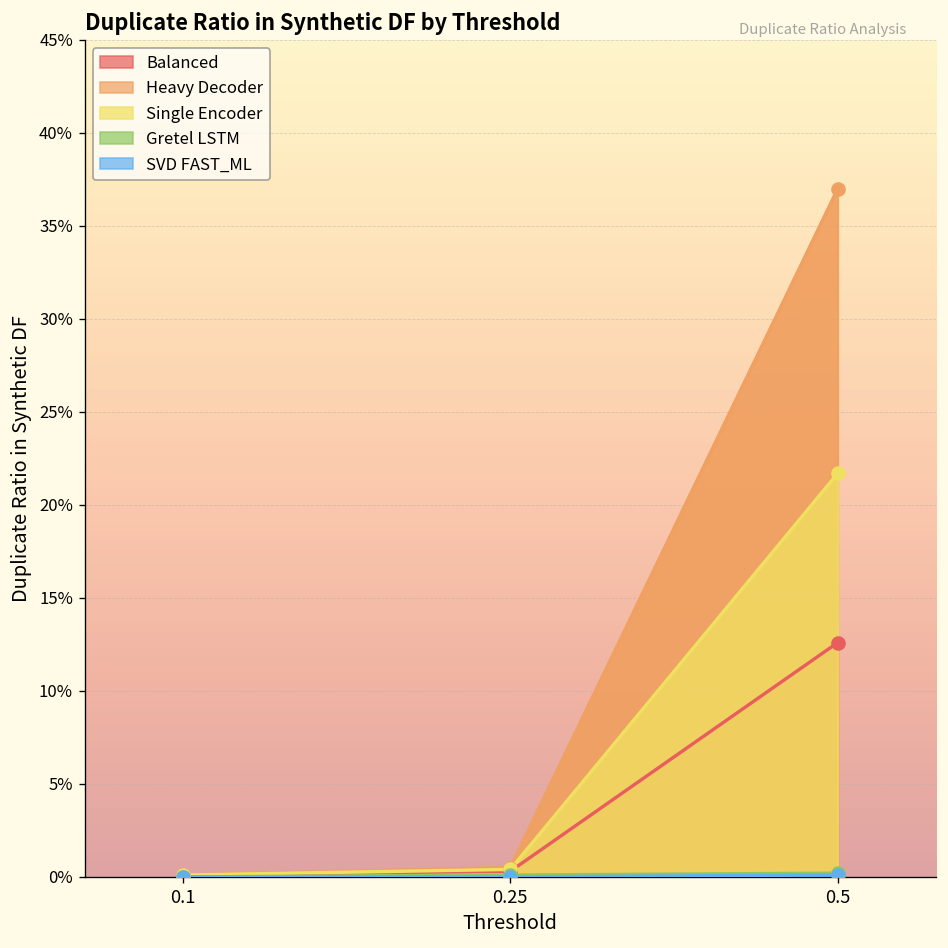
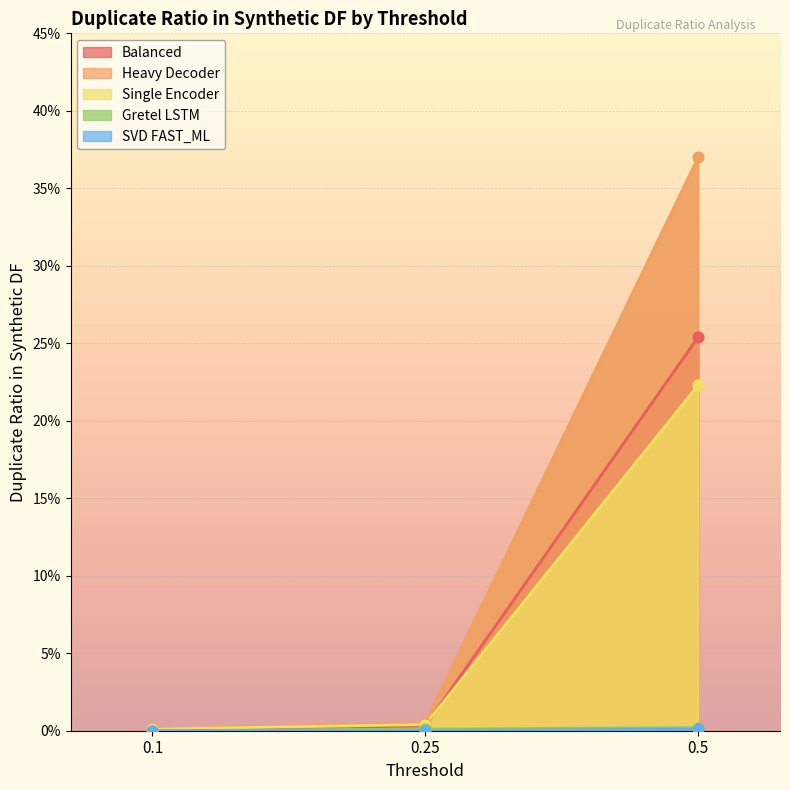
  {
    "Balanced": {
-     "0.5": "12.6%"
+     "0.5": "25.4%"
    },
    "Heavy Decoder": {
      "0.5": "37.0%"
    },
    "Single Encoder": {
-     "0.5": "21.7%"
+     "0.5": "22.3%"
    }
  }
